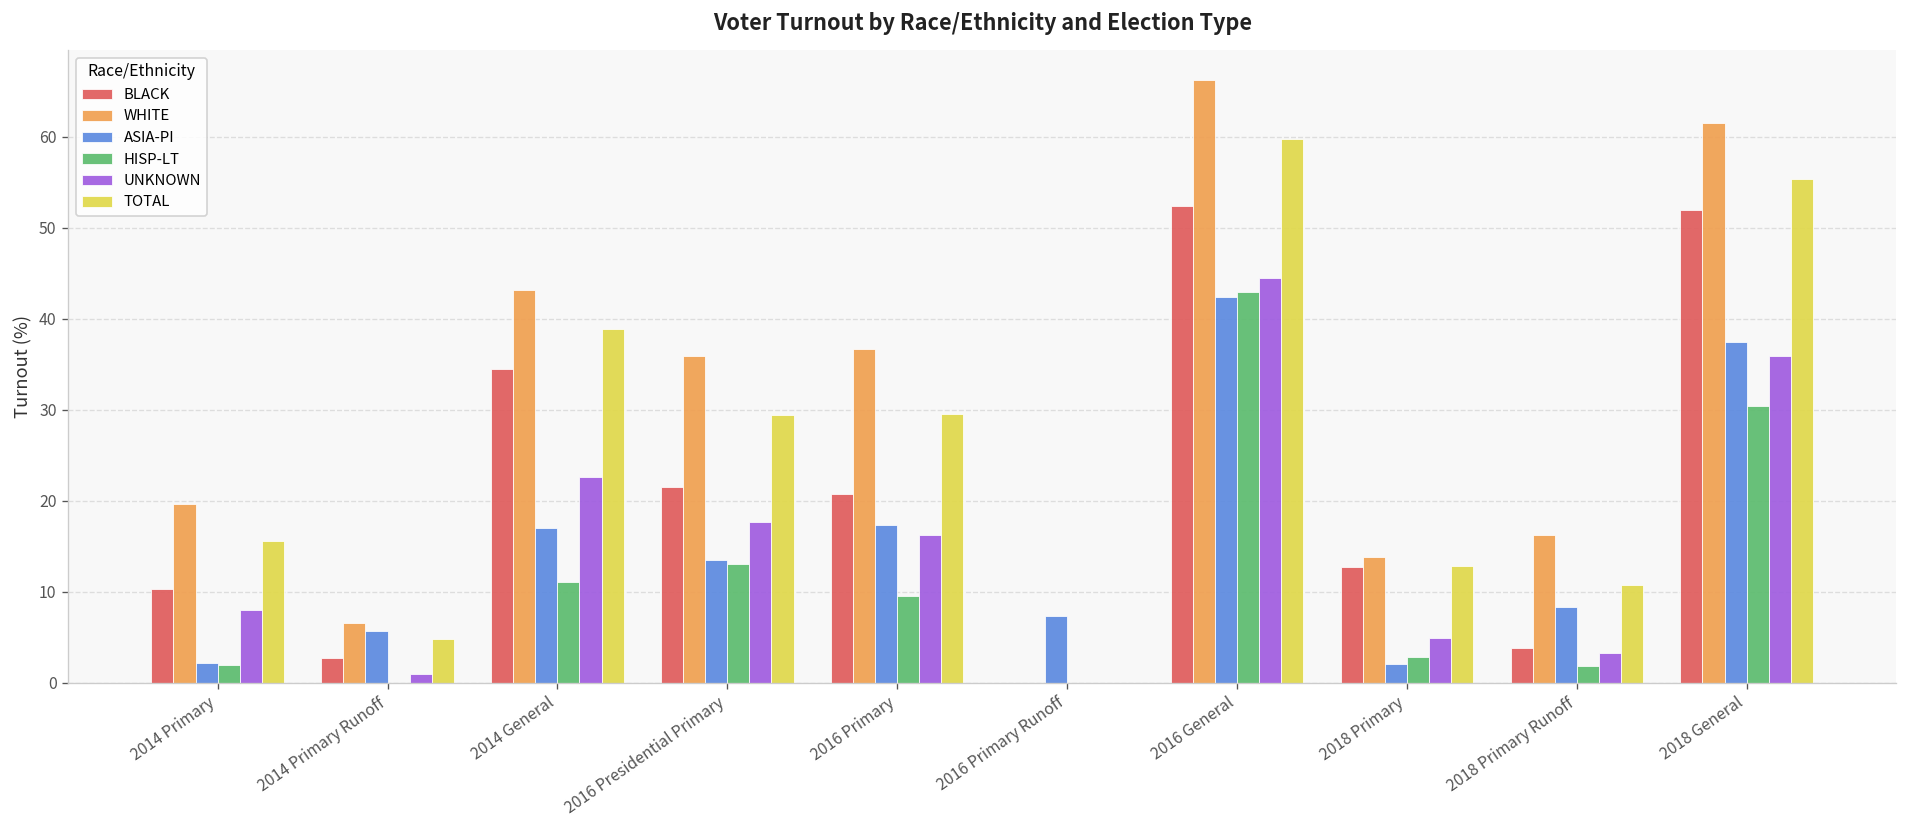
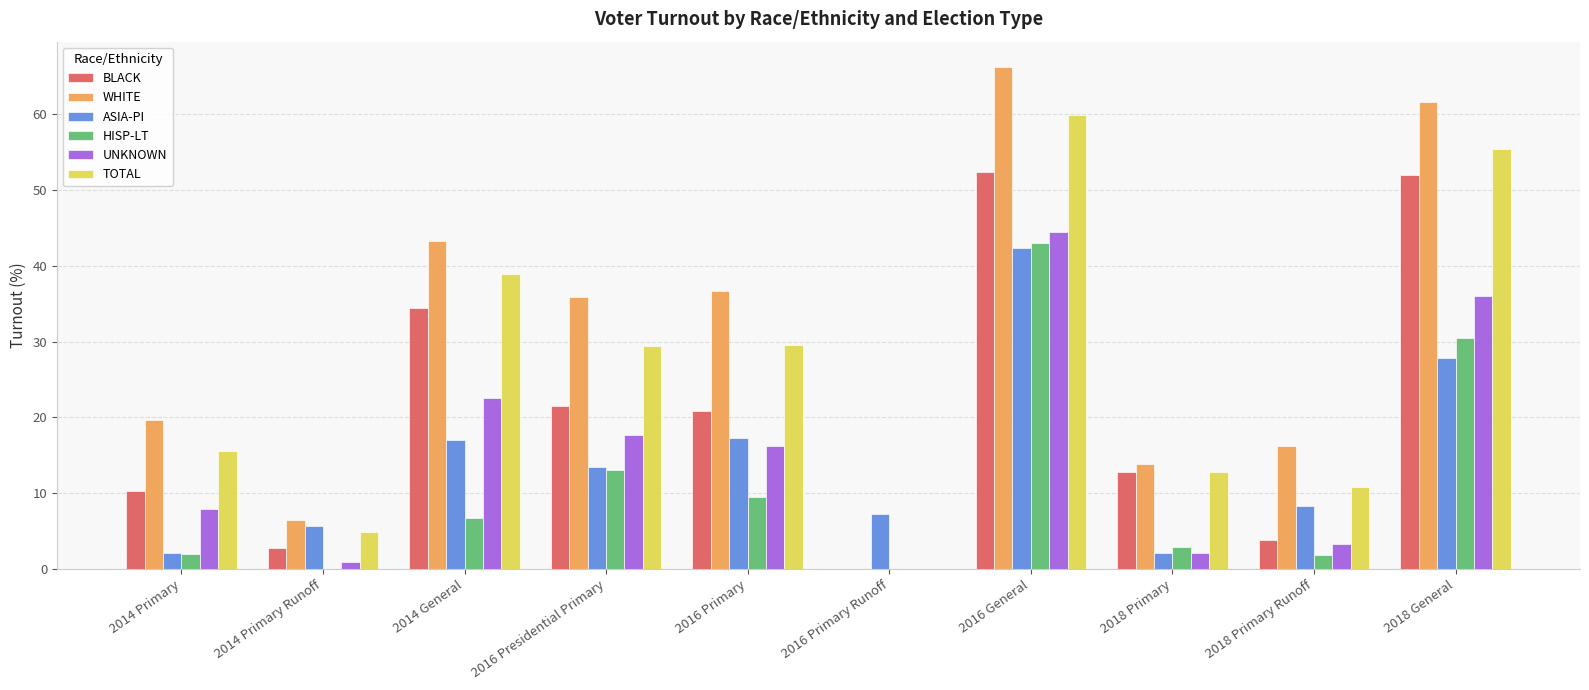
  {
    "BLACK": {
      "2014 Primary": 10,
      "2014 Primary Runoff": 3,
      "2014 General": 34,
      "2016 Presidential Primary": 21,
      "2016 Primary": 21,
      "2016 Primary Runoff": 0,
      "2016 General": 52,
      "2018 Primary": 13,
      "2018 Primary Runoff": 4,
      "2018 General": 52
    },
    "ASIA-PI": {
      "2014 Primary": 2,
      "2014 Primary Runoff": 6,
      "2014 General": 17,
      "2016 Presidential Primary": 13,
      "2016 Primary": 17,
      "2016 Primary Runoff": 7,
      "2016 General": 42,
      "2018 Primary": 2,
      "2018 Primary Runoff": 8,
-     "2018 General": 37
+     "2018 General": 28
    },
    "HISP-LT": {
      "2014 Primary": 2,
      "2014 Primary Runoff": 0,
-     "2014 General": 11,
+     "2014 General": 7,
      "2016 Presidential Primary": 13,
      "2016 Primary": 10,
      "2016 Primary Runoff": 0,
      "2016 General": 43,
      "2018 Primary": 3,
      "2018 Primary Runoff": 2,
      "2018 General": 30
    },
    "UNKNOWN": {
      "2014 Primary": 8,
      "2014 Primary Runoff": 1,
      "2014 General": 23,
      "2016 Presidential Primary": 18,
      "2016 Primary": 16,
      "2016 Primary Runoff": 0,
      "2016 General": 44,
-     "2018 Primary": 5,
+     "2018 Primary": 2,
      "2018 Primary Runoff": 3,
      "2018 General": 36
    }
  }
